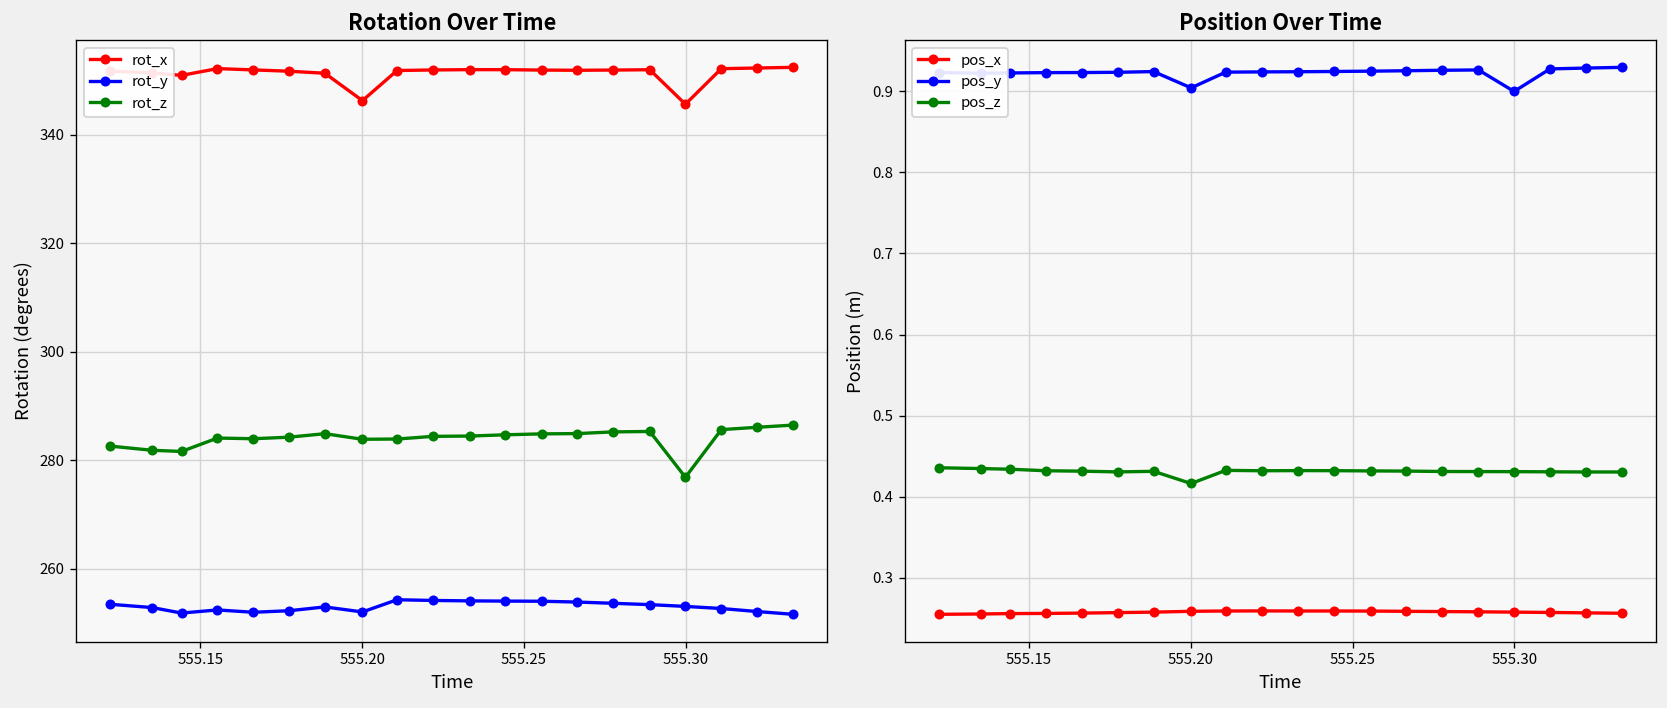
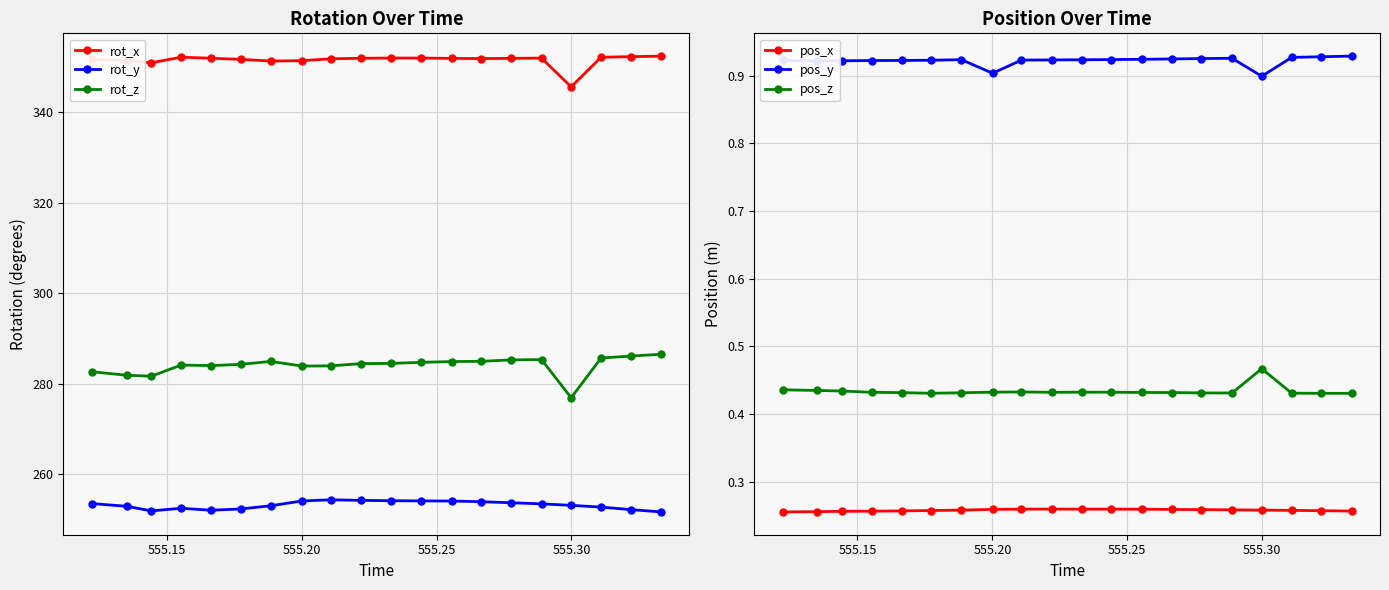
  {
    "Rotation Over Time": {
      "rot_x": {
-       "555.20": 346,
+       "555.20": 351,
        "555.30": 346
      },
      "rot_y": {
-       "555.20": 252,
+       "555.20": 254,
        "555.30": 253
      },
      "rot_z": {
        "555.20": 284,
        "555.30": 277
      }
    },
    "Position Over Time": {
      "pos_x": {
        "555.20": 0.26,
        "555.30": 0.26
      },
      "pos_y": {
        "555.20": 0.90,
        "555.30": 0.90
      },
      "pos_z": {
-       "555.20": 0.42,
-       "555.30": 0.43
+       "555.20": 0.43,
+       "555.30": 0.47
      }
    }
  }
